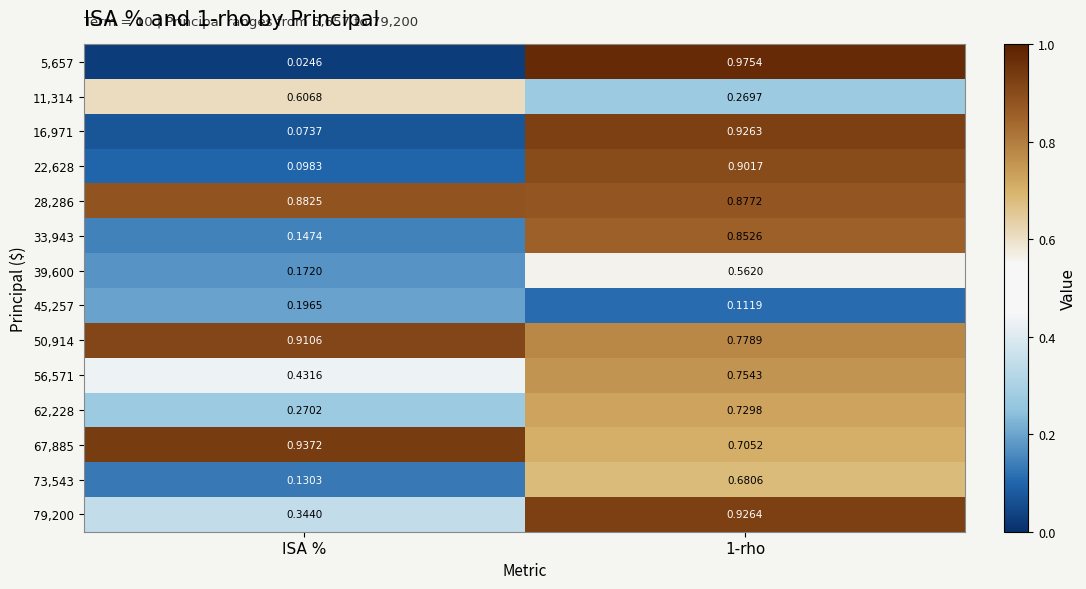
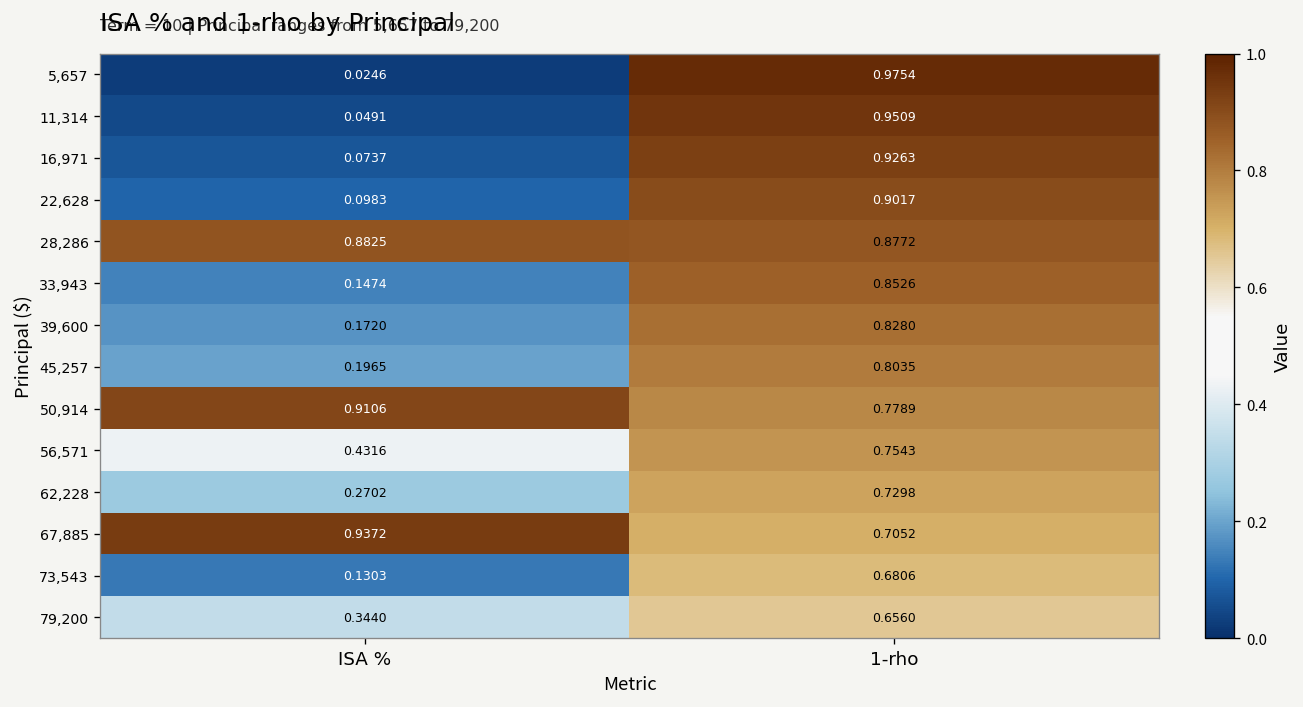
  {
    "5,657": {
      "ISA %": 0.0246,
      "1-rho": 0.9754
    },
    "11,314": {
-     "ISA %": 0.6068,
-     "1-rho": 0.2697
+     "ISA %": 0.0491,
+     "1-rho": 0.9509
    },
    "16,971": {
      "ISA %": 0.0737,
      "1-rho": 0.9263
    },
    "22,628": {
      "ISA %": 0.0983,
      "1-rho": 0.9017
    },
    "28,286": {
      "ISA %": 0.8825,
      "1-rho": 0.8772
    },
    "33,943": {
      "ISA %": 0.1474,
      "1-rho": 0.8526
    },
    "39,600": {
      "ISA %": 0.1720,
-     "1-rho": 0.5620
+     "1-rho": 0.8280
    },
    "45,257": {
      "ISA %": 0.1965,
-     "1-rho": 0.1119
+     "1-rho": 0.8035
    },
    "50,914": {
      "ISA %": 0.9106,
      "1-rho": 0.7789
    },
    "56,571": {
      "ISA %": 0.4316,
      "1-rho": 0.7543
    },
    "62,228": {
      "ISA %": 0.2702,
      "1-rho": 0.7298
    },
    "67,885": {
      "ISA %": 0.9372,
      "1-rho": 0.7052
    },
    "73,543": {
      "ISA %": 0.1303,
      "1-rho": 0.6806
    },
    "79,200": {
      "ISA %": 0.3440,
-     "1-rho": 0.9264
+     "1-rho": 0.6560
    }
  }
